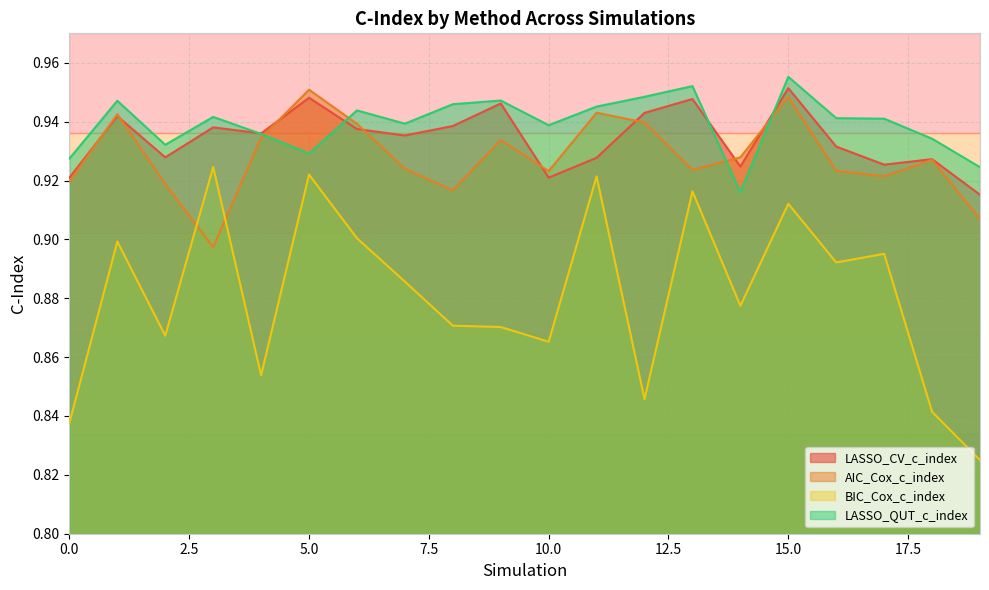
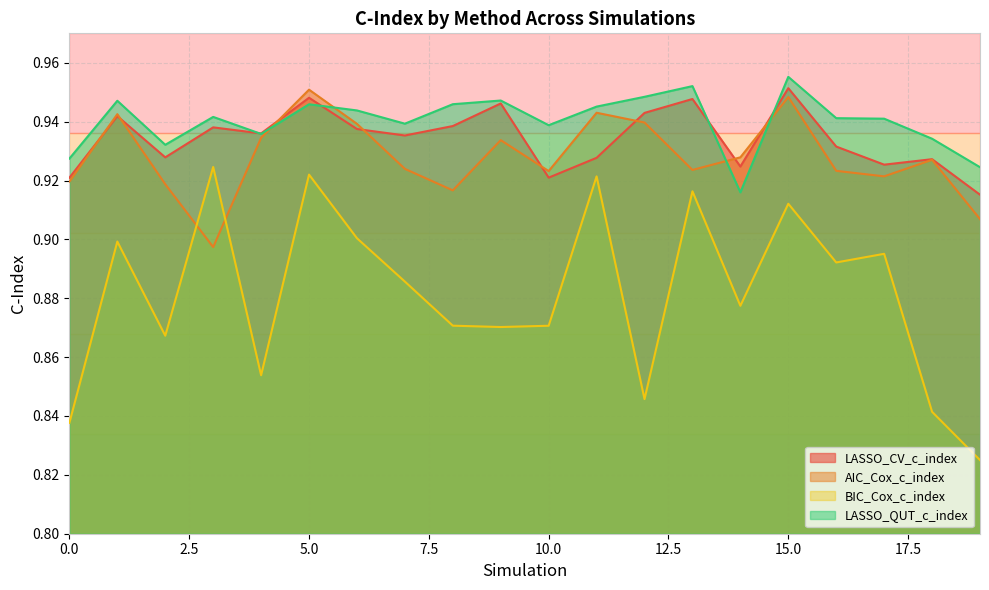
  {
    "BIC_Cox_c_index": {
      "0.0": 0.838,
      "5.0": 0.922,
-     "10.0": 0.865,
+     "10.0": 0.871,
      "15.0": 0.912
    },
    "LASSO_QUT_c_index": {
      "0.0": 0.927,
-     "5.0": 0.929,
+     "5.0": 0.946,
      "10.0": 0.939,
      "15.0": 0.955
    }
  }
